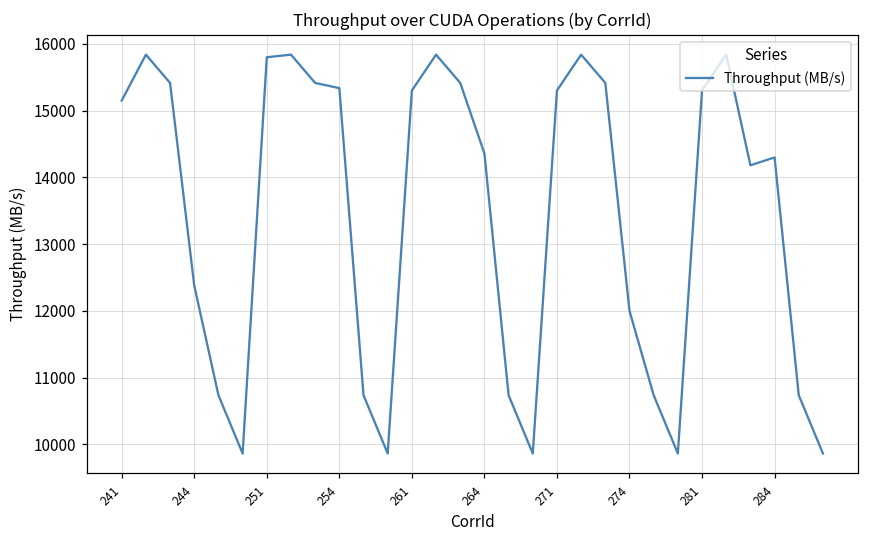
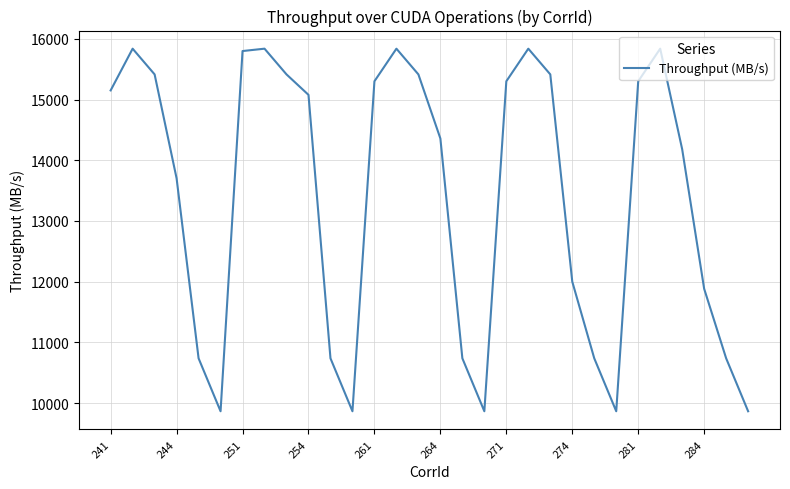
  {
    "241": 15200,
-   "244": 12400,
+   "244": 13700,
    "251": 15800,
-   "254": 15300,
+   "254": 15100,
    "261": 15300,
    "264": 14400,
    "271": 15300,
    "274": 12000,
    "281": 15300,
-   "284": 14300
+   "284": 11900
  }
